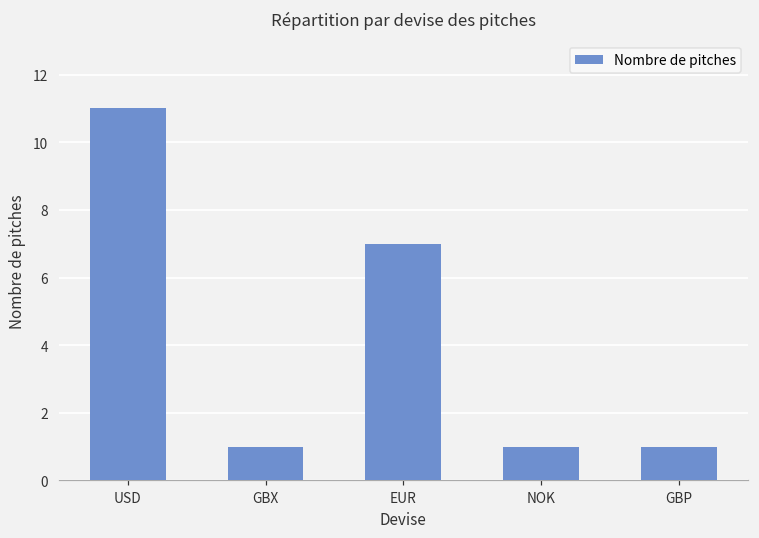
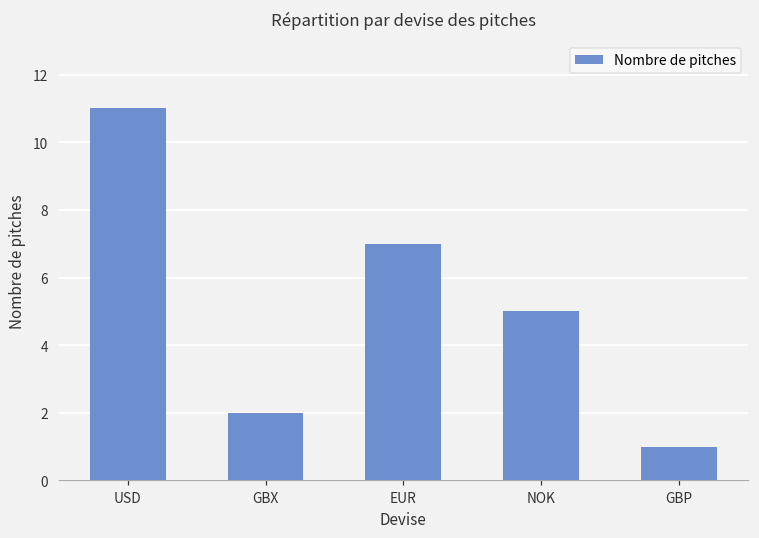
  {
    "USD": 11,
-   "GBX": 1,
+   "GBX": 2,
    "EUR": 7,
-   "NOK": 1,
+   "NOK": 5,
    "GBP": 1
  }
